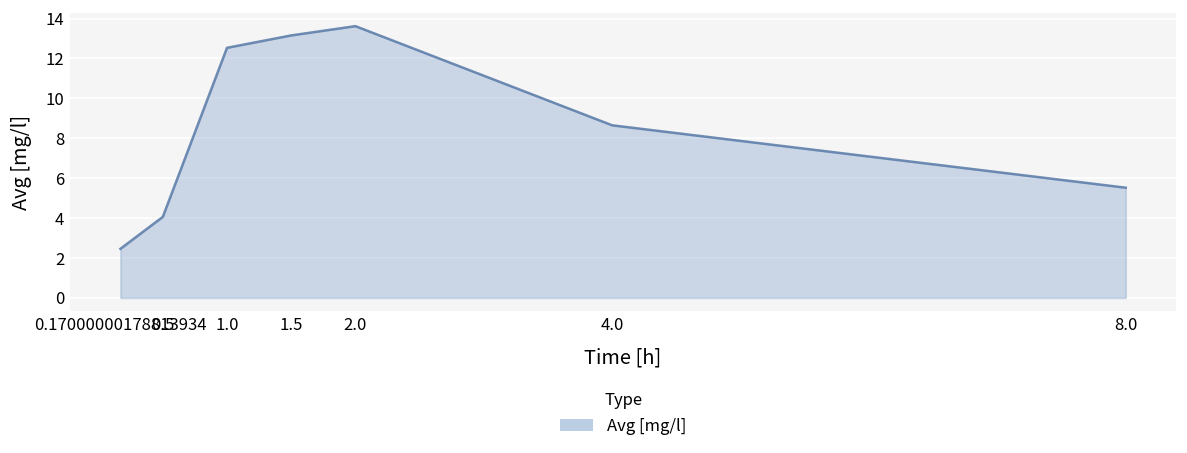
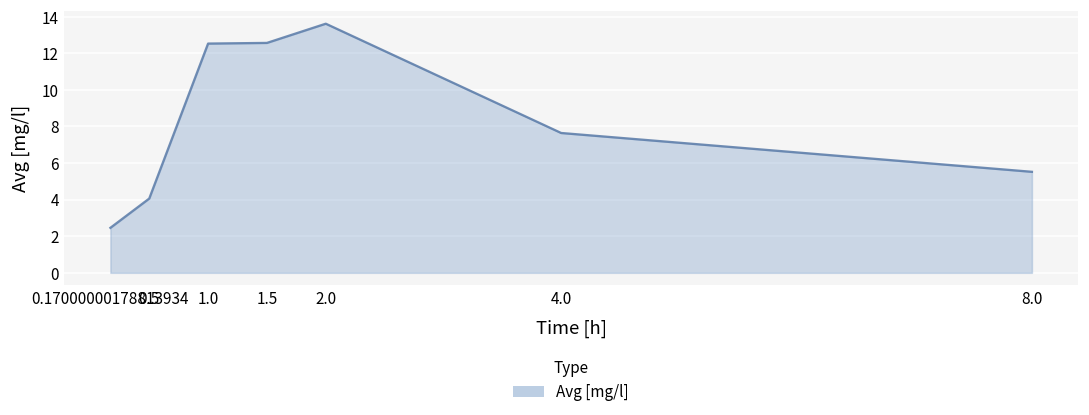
  {
    "0.17000000178813934": 2.5,
    "1.0": 12.5,
-   "1.5": 13.2,
+   "1.5": 12.6,
    "2.0": 13.6,
-   "4.0": 8.6,
+   "4.0": 7.6,
    "8.0": 5.5
  }
